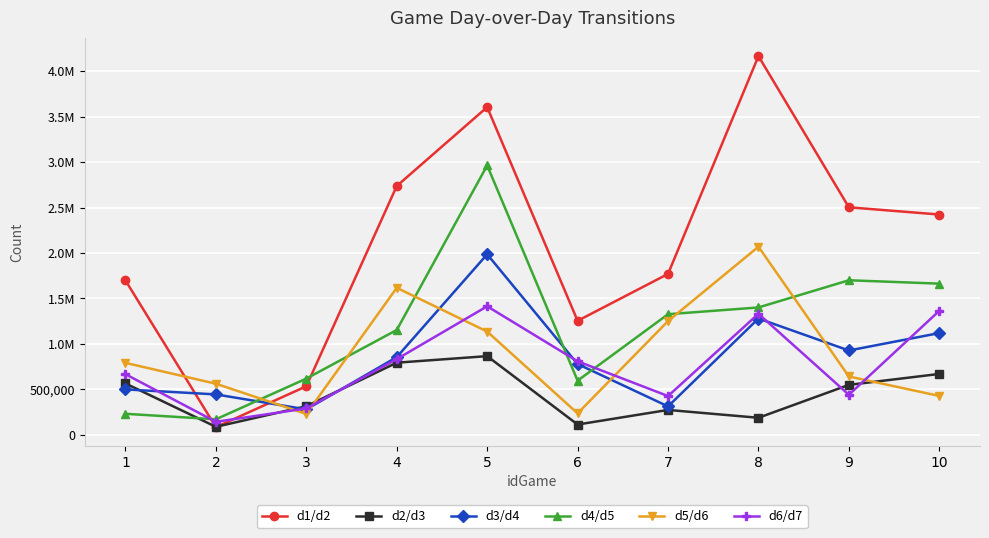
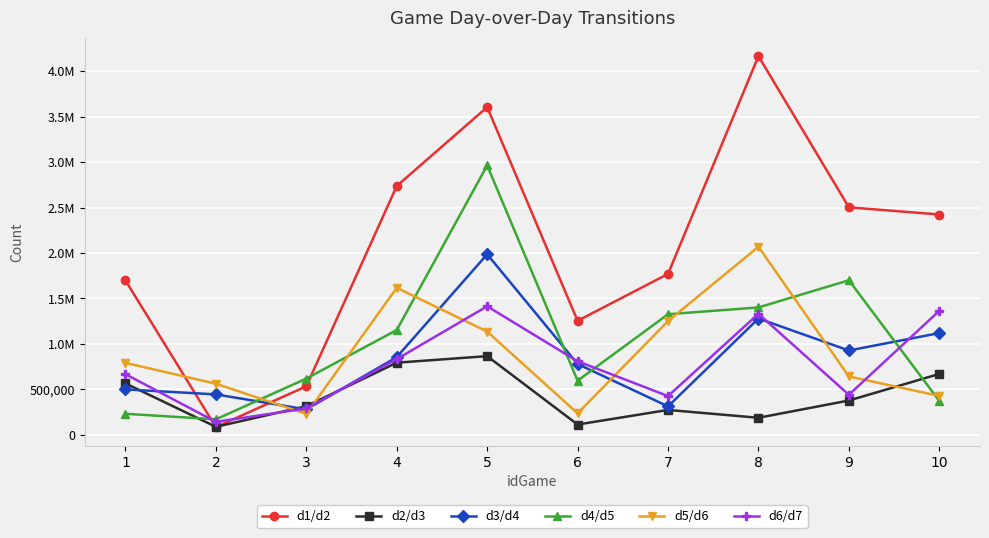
  {
    "d1/d2": {
      "1": "1,700,000",
      "3": "500,000",
      "4": "2,700,000",
      "5": "3,600,000",
      "6": "1,300,000",
      "7": "1,800,000",
      "8": "4,200,000",
      "9": "2,500,000",
      "10": "2,400,000"
    },
    "d2/d3": {
      "1": "600,000",
      "4": "800,000",
      "5": "900,000",
      "6": "100,000",
      "7": "300,000",
      "8": "200,000",
-     "9": "500,000",
+     "9": "400,000",
      "10": "700,000"
    },
    "d3/d4": {
      "1": "500,000",
      "2": "400,000",
      "5": "2,000,000",
      "6": "800,000",
      "7": "300,000",
      "8": "1,300,000",
      "9": "900,000",
      "10": "1,100,000"
    },
    "d4/d5": {
      "1": "200,000",
      "3": "600,000",
      "4": "1,200,000",
      "5": "3,000,000",
      "6": "600,000",
      "7": "1,300,000",
      "8": "1,400,000",
      "9": "1,700,000",
-     "10": "1,700,000"
+     "10": "400,000"
    },
    "d5/d6": {
      "1": "800,000",
      "2": "600,000",
      "3": "200,000",
      "4": "1,600,000",
      "5": "1,100,000",
      "6": "200,000",
      "7": "1,300,000",
      "8": "2,100,000",
      "9": "600,000",
      "10": "400,000"
    },
    "d6/d7": {
      "1": "700,000",
      "5": "1,400,000",
      "6": "800,000",
      "7": "400,000",
      "8": "1,300,000",
      "9": "400,000",
      "10": "1,400,000"
    }
  }
